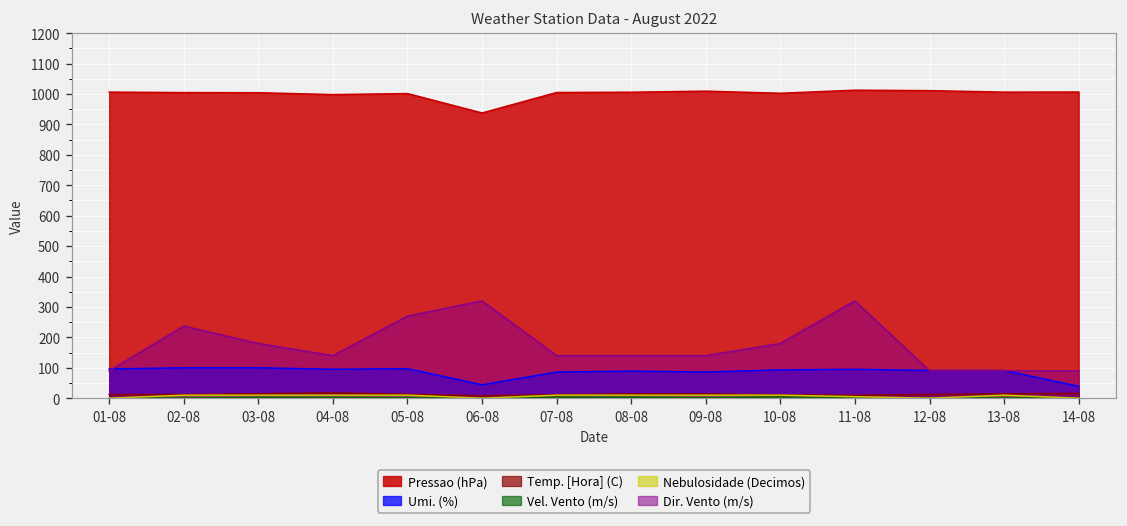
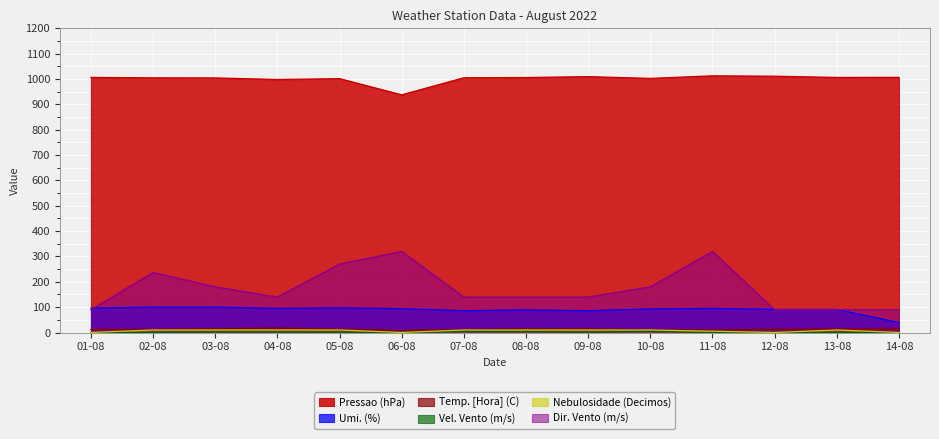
  {
    "Pressao (hPa)": {
      "01-08": 1010,
      "02-08": 1000,
      "03-08": 1000,
      "04-08": 1000,
      "05-08": 1000,
      "06-08": 940,
      "07-08": 1010,
      "08-08": 1010,
      "09-08": 1010,
      "10-08": 1000,
      "11-08": 1010,
      "12-08": 1010,
      "13-08": 1010,
      "14-08": 1010
    },
    "Umi. (%)": {
      "02-08": 100,
      "03-08": 100,
      "04-08": 100,
      "05-08": 100,
-     "06-08": 40,
+     "06-08": 90,
      "07-08": 90,
      "08-08": 90,
      "09-08": 90,
      "10-08": 90,
      "11-08": 100,
      "14-08": 40
    },
    "Temp. [Hora] (C)": {
      "01-08": 10,
      "12-08": 10,
      "14-08": 20
    },
    "Dir. Vento (m/s)": {
      "02-08": 240,
      "03-08": 180,
      "04-08": 140,
      "05-08": 270,
      "06-08": 320,
      "07-08": 140,
      "08-08": 140,
      "09-08": 140,
      "10-08": 180,
      "11-08": 320,
      "14-08": 90
    }
  }
